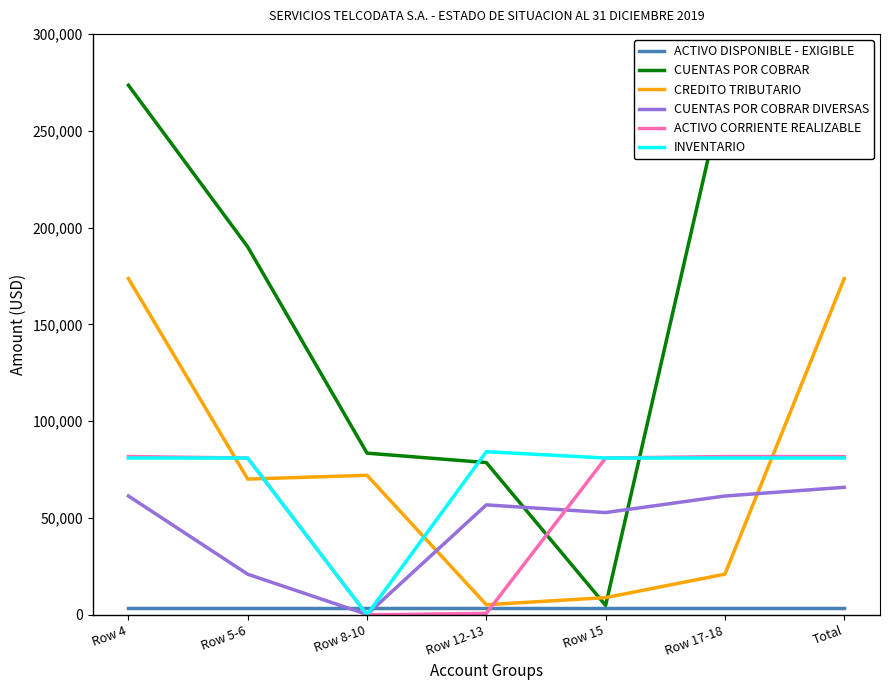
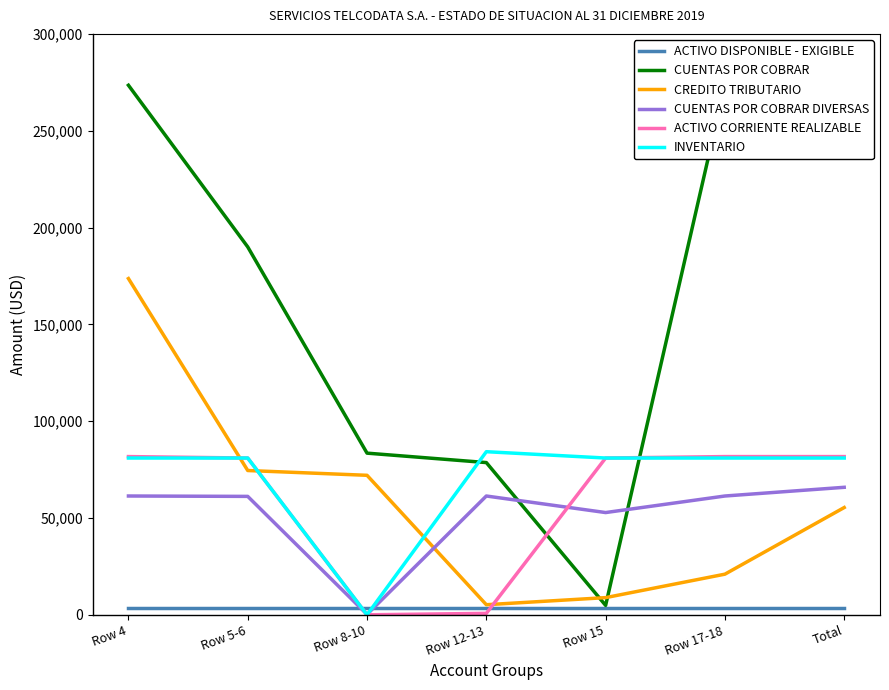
  {
    "ACTIVO DISPONIBLE - EXIGIBLE": {
      "Row 4": "4,000",
      "Row 5-6": "4,000",
      "Row 8-10": "4,000",
      "Row 12-13": "4,000",
      "Row 17-18": "4,000",
      "Total": "4,000"
    },
    "CUENTAS POR COBRAR": {
      "Row 4": "273,000",
      "Row 5-6": "190,000",
      "Row 8-10": "83,000",
      "Row 12-13": "79,000"
    },
    "CREDITO TRIBUTARIO": {
      "Row 4": "174,000",
-     "Row 5-6": "70,000",
+     "Row 5-6": "75,000",
      "Row 8-10": "72,000",
      "Row 12-13": "5,000",
      "Row 15": "9,000",
      "Row 17-18": "21,000",
-     "Total": "174,000"
+     "Total": "55,000"
    },
    "CUENTAS POR COBRAR DIVERSAS": {
      "Row 4": "61,000",
-     "Row 5-6": "21,000",
-     "Row 12-13": "57,000",
+     "Row 5-6": "61,000",
+     "Row 12-13": "61,000",
      "Row 15": "53,000",
      "Row 17-18": "61,000",
      "Total": "66,000"
    },
    "ACTIVO CORRIENTE REALIZABLE": {
      "Row 12-13": "1,000"
    },
    "INVENTARIO": {
      "Row 12-13": "84,000"
    }
  }
